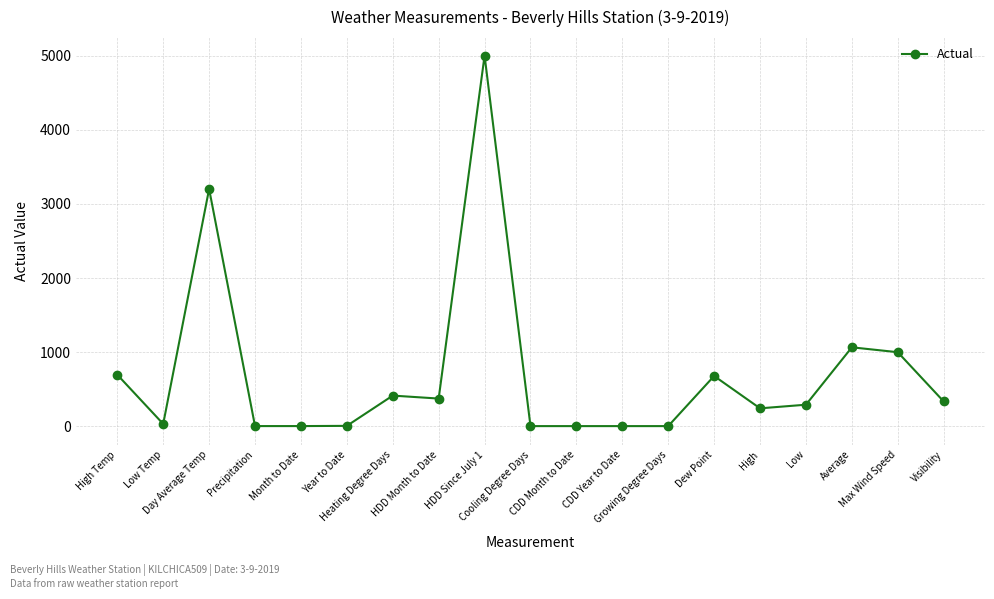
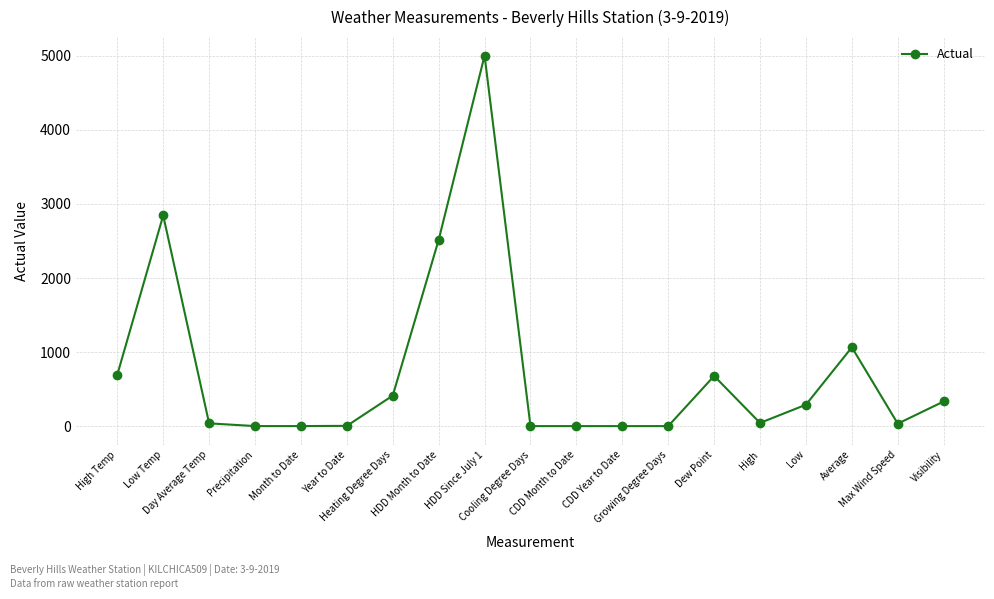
  {
    "High Temp": 700,
-   "Low Temp": 0,
-   "Day Average Temp": 3200,
+   "Low Temp": 2800,
+   "Day Average Temp": 0,
    "Precipitation": 0,
    "Month to Date": 0,
    "Year to Date": 0,
    "Heating Degree Days": 400,
-   "HDD Month to Date": 400,
+   "HDD Month to Date": 2500,
    "HDD Since July 1": 5000,
    "Cooling Degree Days": 0,
    "CDD Month to Date": 0,
    "CDD Year to Date": 0,
    "Growing Degree Days": 0,
    "Dew Point": 700,
-   "High": 200,
+   "High": 0,
    "Low": 300,
    "Average": 1100,
-   "Max Wind Speed": 1000,
+   "Max Wind Speed": 0,
    "Visibility": 300
  }
